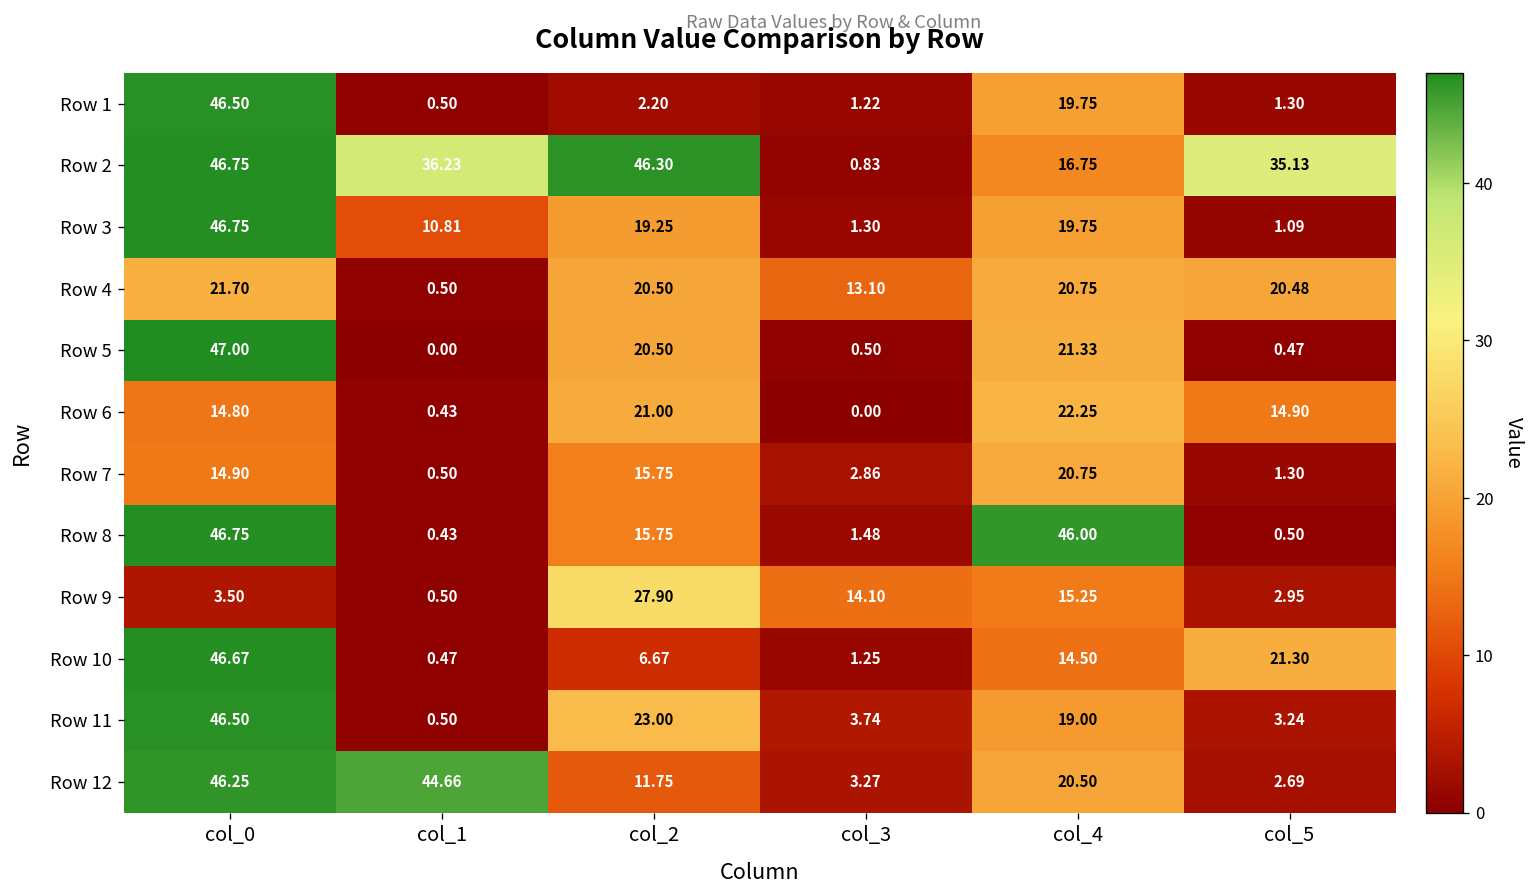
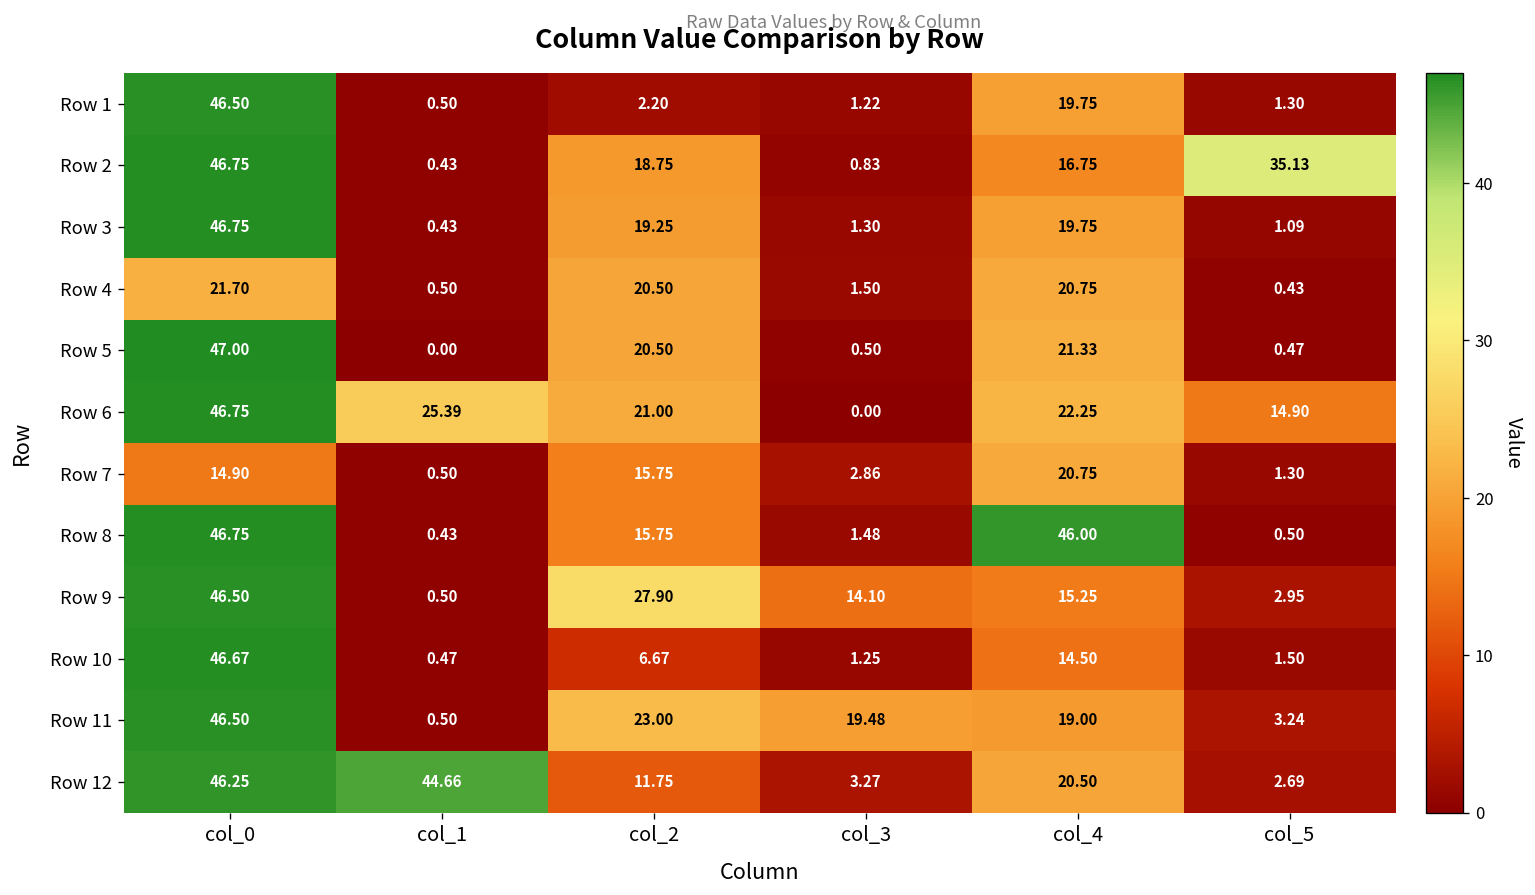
  {
    "Row 1": {
      "col_0": 46.50,
      "col_1": 0.50,
      "col_2": 2.20,
      "col_3": 1.22,
      "col_4": 19.75,
      "col_5": 1.30
    },
    "Row 2": {
      "col_0": 46.75,
-     "col_1": 36.23,
-     "col_2": 46.30,
+     "col_1": 0.43,
+     "col_2": 18.75,
      "col_3": 0.83,
      "col_4": 16.75,
      "col_5": 35.13
    },
    "Row 3": {
      "col_0": 46.75,
-     "col_1": 10.81,
+     "col_1": 0.43,
      "col_2": 19.25,
      "col_3": 1.30,
      "col_4": 19.75,
      "col_5": 1.09
    },
    "Row 4": {
      "col_0": 21.70,
      "col_1": 0.50,
      "col_2": 20.50,
-     "col_3": 13.10,
+     "col_3": 1.50,
      "col_4": 20.75,
-     "col_5": 20.48
+     "col_5": 0.43
    },
    "Row 5": {
      "col_0": 47.00,
      "col_1": 0.00,
      "col_2": 20.50,
      "col_3": 0.50,
      "col_4": 21.33,
      "col_5": 0.47
    },
    "Row 6": {
-     "col_0": 14.80,
-     "col_1": 0.43,
+     "col_0": 46.75,
+     "col_1": 25.39,
      "col_2": 21.00,
      "col_3": 0.00,
      "col_4": 22.25,
      "col_5": 14.90
    },
    "Row 7": {
      "col_0": 14.90,
      "col_1": 0.50,
      "col_2": 15.75,
      "col_3": 2.86,
      "col_4": 20.75,
      "col_5": 1.30
    },
    "Row 8": {
      "col_0": 46.75,
      "col_1": 0.43,
      "col_2": 15.75,
      "col_3": 1.48,
      "col_4": 46.00,
      "col_5": 0.50
    },
    "Row 9": {
-     "col_0": 3.50,
+     "col_0": 46.50,
      "col_1": 0.50,
      "col_2": 27.90,
      "col_3": 14.10,
      "col_4": 15.25,
      "col_5": 2.95
    },
    "Row 10": {
      "col_0": 46.67,
      "col_1": 0.47,
      "col_2": 6.67,
      "col_3": 1.25,
      "col_4": 14.50,
-     "col_5": 21.30
+     "col_5": 1.50
    },
    "Row 11": {
      "col_0": 46.50,
      "col_1": 0.50,
      "col_2": 23.00,
-     "col_3": 3.74,
+     "col_3": 19.48,
      "col_4": 19.00,
      "col_5": 3.24
    },
    "Row 12": {
      "col_0": 46.25,
      "col_1": 44.66,
      "col_2": 11.75,
      "col_3": 3.27,
      "col_4": 20.50,
      "col_5": 2.69
    }
  }
